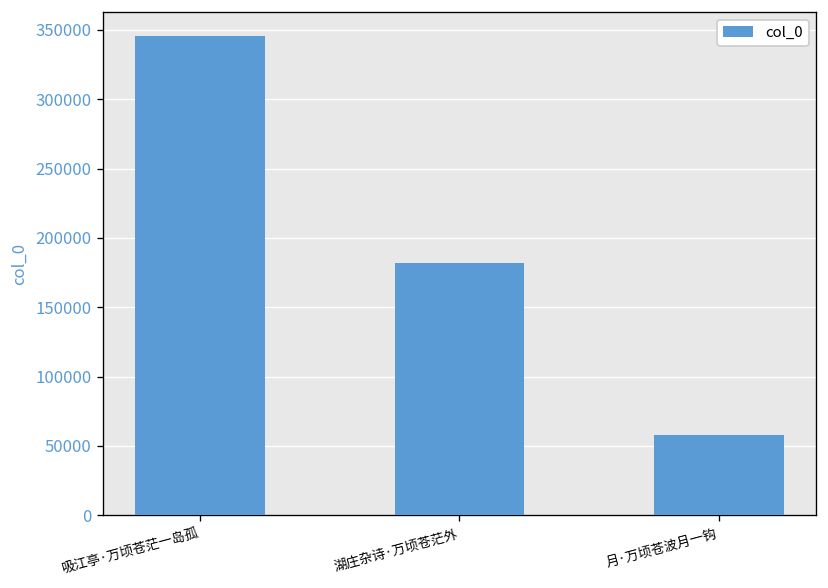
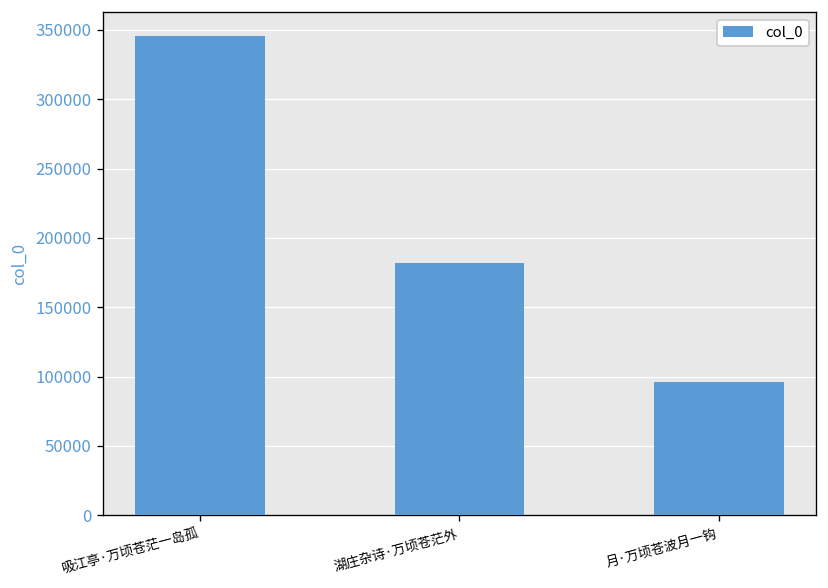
  {
    "吸江亭·万顷苍茫一岛孤": 346000,
    "湖庄杂诗·万顷苍茫外": 182000,
-   "月·万顷苍波月一钩": 58000
+   "月·万顷苍波月一钩": 96000
  }
